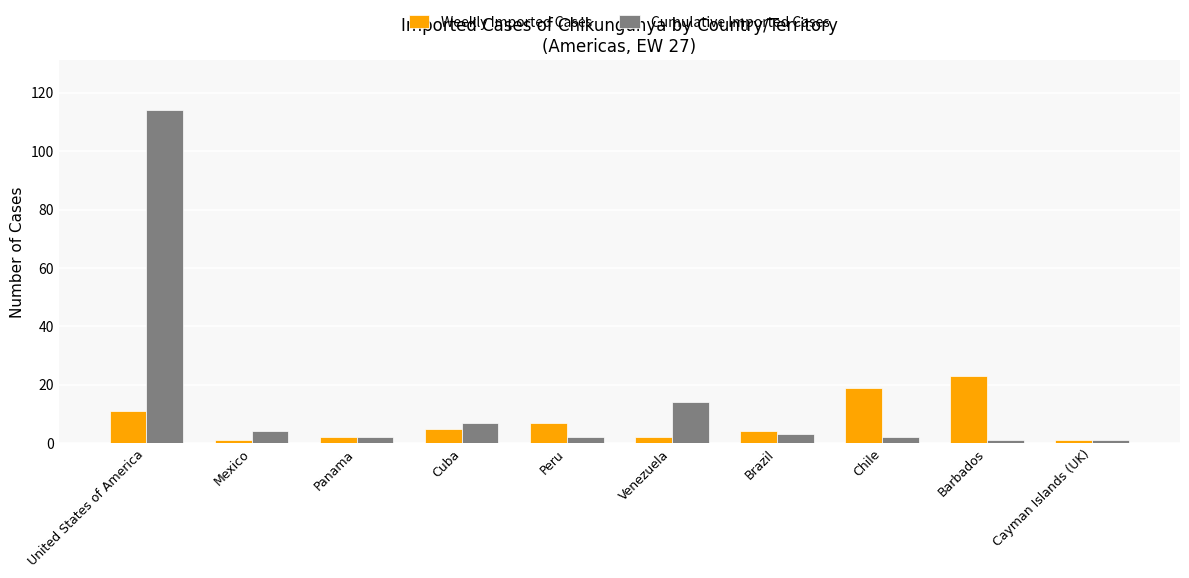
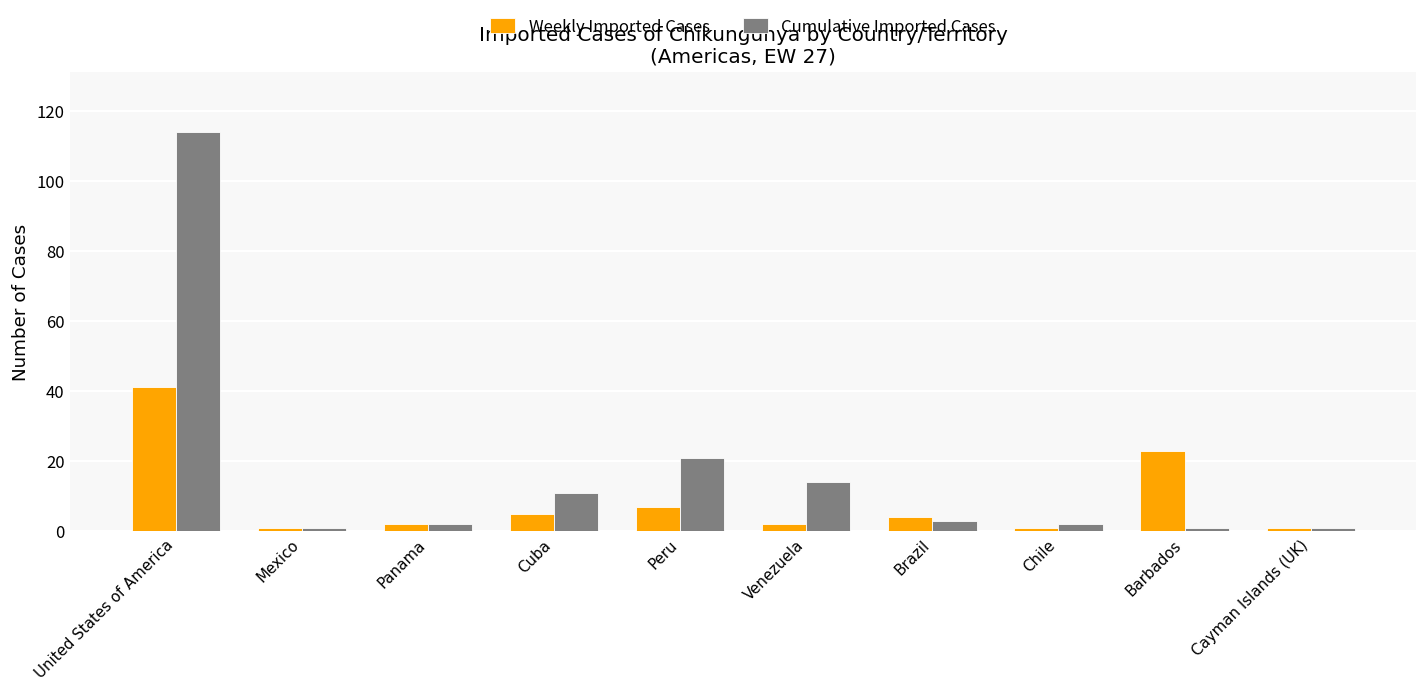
  {
    "Weekly Imported Cases": {
-     "United States of America": 11,
+     "United States of America": 41,
      "Mexico": 1,
      "Panama": 2,
      "Cuba": 5,
      "Peru": 7,
      "Venezuela": 2,
      "Brazil": 4,
-     "Chile": 19,
+     "Chile": 1,
      "Barbados": 23,
      "Cayman Islands (UK)": 1
    },
    "Cumulative Imported Cases": {
      "United States of America": 114,
-     "Mexico": 4,
+     "Mexico": 1,
      "Panama": 2,
-     "Cuba": 7,
-     "Peru": 2,
+     "Cuba": 11,
+     "Peru": 21,
      "Venezuela": 14,
      "Brazil": 3,
      "Chile": 2,
      "Barbados": 1,
      "Cayman Islands (UK)": 1
    }
  }
